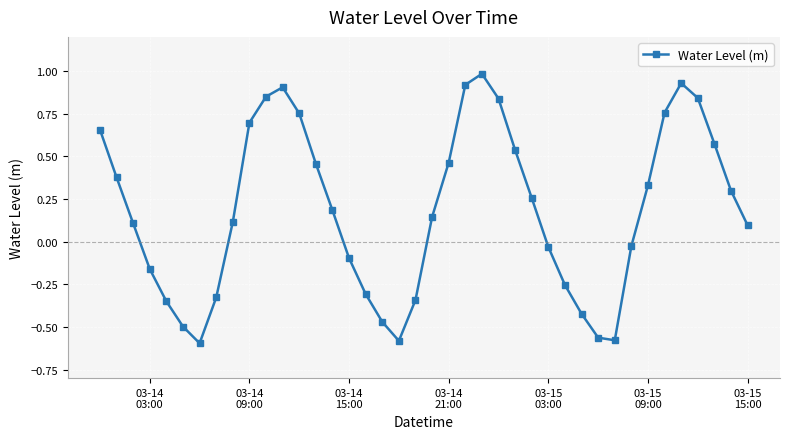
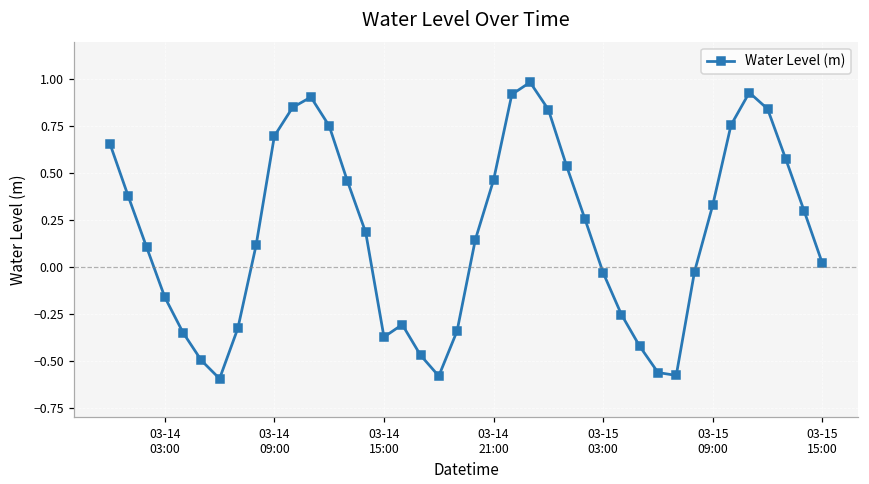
  {
    "03-14 03:00": -0.16,
    "03-14 09:00": 0.70,
-   "03-14 15:00": -0.10,
+   "03-14 15:00": -0.37,
    "03-14 21:00": 0.46,
    "03-15 03:00": -0.03,
    "03-15 09:00": 0.33,
-   "03-15 15:00": 0.10
+   "03-15 15:00": 0.02
  }
